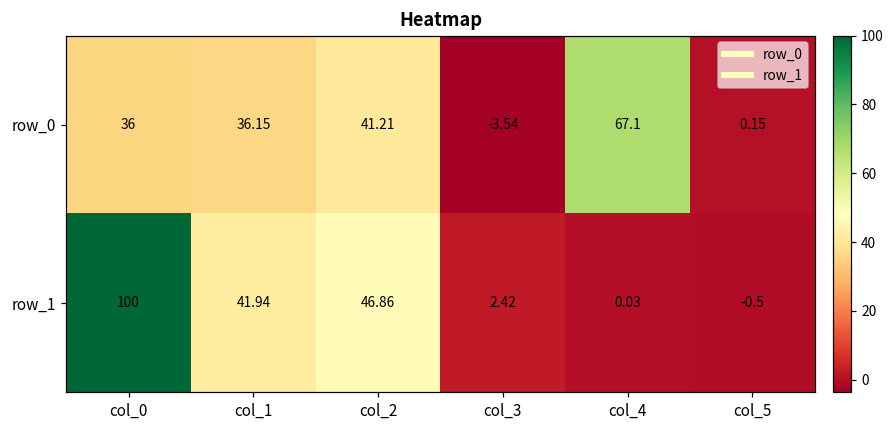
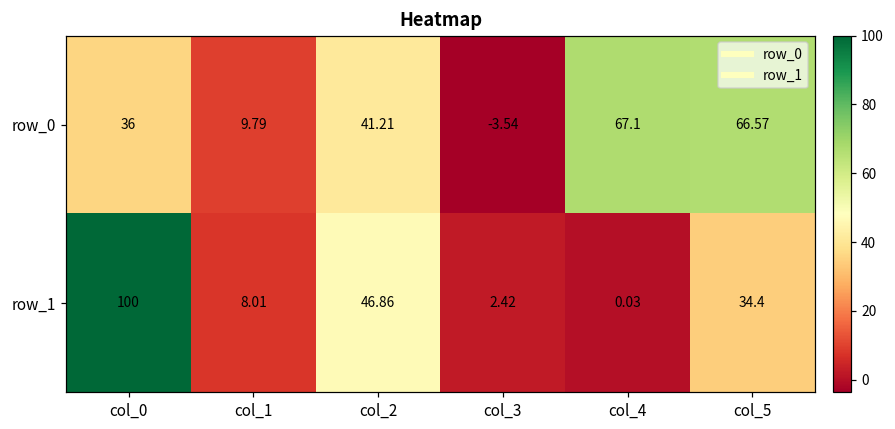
  {
    "row_0": {
      "col_0": 36,
-     "col_1": 36.15,
+     "col_1": 9.79,
      "col_2": 41.21,
      "col_3": -3.54,
      "col_4": 67.1,
-     "col_5": 0.15
+     "col_5": 66.57
    },
    "row_1": {
      "col_0": 100,
-     "col_1": 41.94,
+     "col_1": 8.01,
      "col_2": 46.86,
      "col_3": 2.42,
      "col_4": 0.03,
-     "col_5": -0.5
+     "col_5": 34.4
    }
  }
